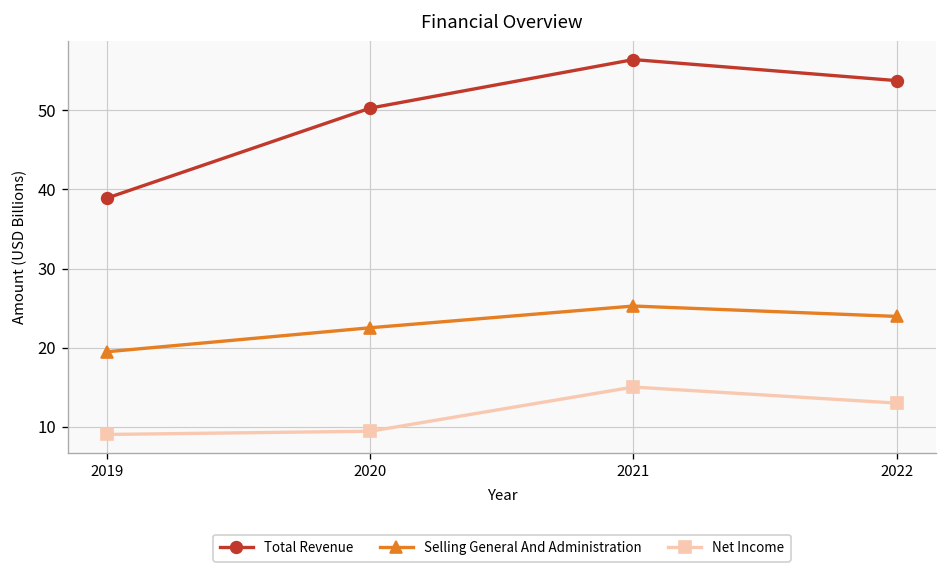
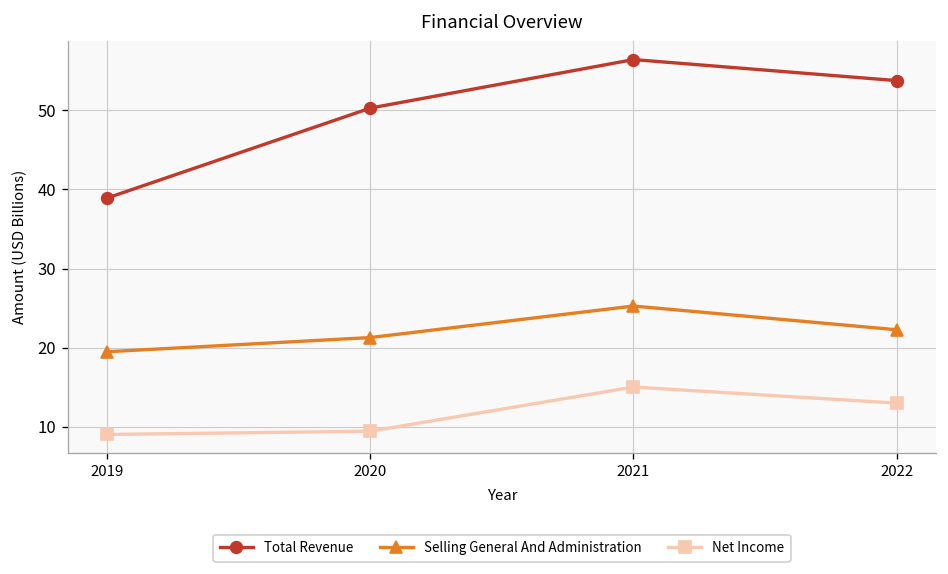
  {
    "Total Revenue": {
      "2019": 39,
      "2020": 50,
      "2021": 56,
      "2022": 54
    },
    "Selling General And Administration": {
      "2019": 19,
-     "2020": 23,
+     "2020": 21,
      "2021": 25,
-     "2022": 24
+     "2022": 22
    },
    "Net Income": {
      "2019": 9,
      "2020": 9,
      "2021": 15,
      "2022": 13
    }
  }
